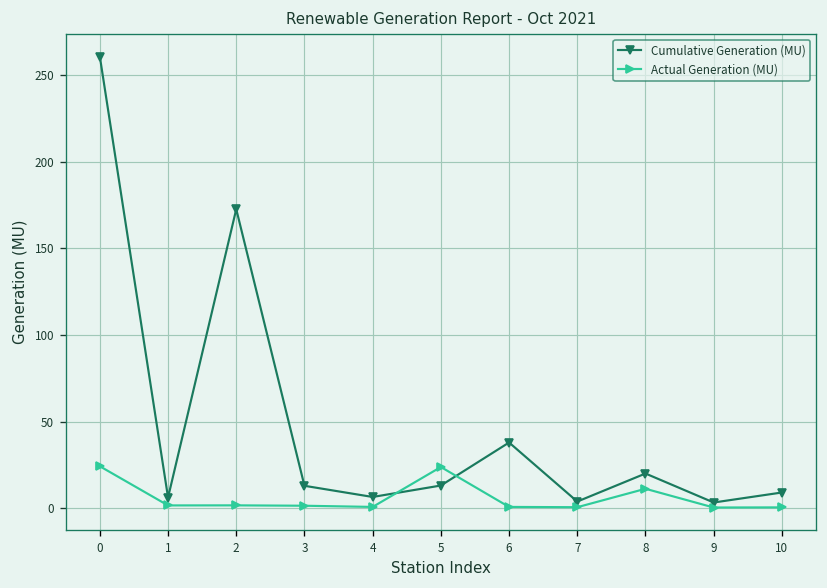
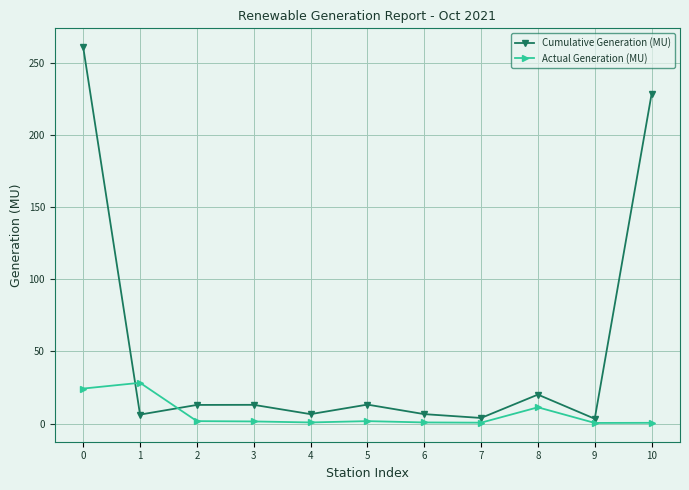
  {
    "Cumulative Generation (MU)": {
      "0": 261,
      "1": 6,
-     "2": 173,
+     "2": 13,
      "3": 13,
      "4": 7,
      "5": 13,
-     "6": 38,
+     "6": 7,
      "7": 4,
      "8": 20,
      "9": 3,
-     "10": 9
+     "10": 228
    },
    "Actual Generation (MU)": {
      "0": 24,
-     "1": 2,
+     "1": 28,
      "2": 2,
      "3": 1,
      "4": 1,
-     "5": 24,
+     "5": 2,
      "6": 1,
      "7": 1,
      "8": 11,
      "9": 0,
      "10": 0
    }
  }
